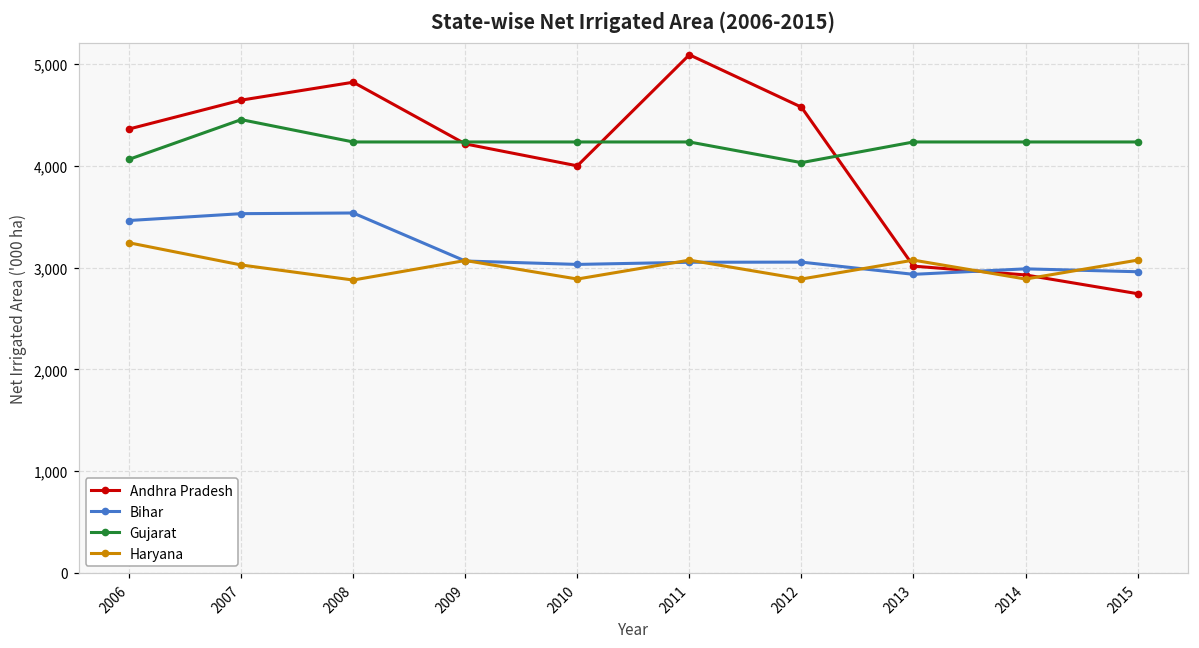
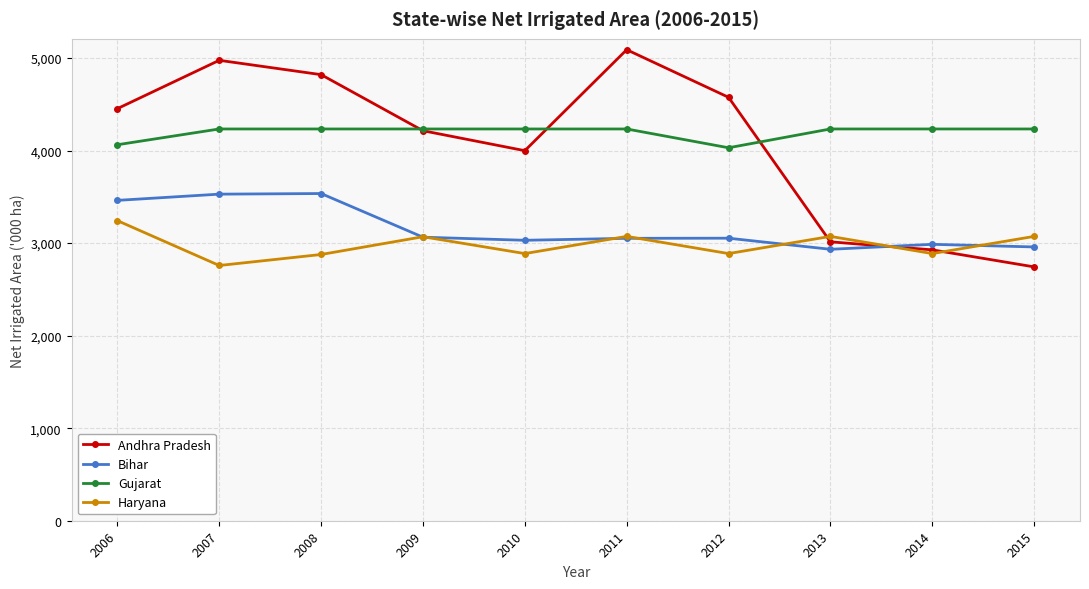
  {
    "Andhra Pradesh": {
-     "2006": "4,400",
-     "2007": "4,600",
+     "2006": "4,500",
+     "2007": "5,000",
      "2008": "4,800",
      "2010": "4,000",
      "2011": "5,100",
      "2012": "4,600",
      "2013": "3,000",
      "2014": "2,900",
      "2015": "2,700"
    },
    "Bihar": {
      "2006": "3,500",
      "2007": "3,500",
      "2008": "3,500",
      "2010": "3,000",
      "2012": "3,100",
      "2013": "2,900",
      "2014": "3,000",
      "2015": "3,000"
    },
    "Gujarat": {
      "2006": "4,100",
-     "2007": "4,500",
+     "2007": "4,200",
      "2008": "4,200",
      "2010": "4,200",
      "2011": "4,200",
      "2012": "4,000",
      "2013": "4,200",
      "2014": "4,200",
      "2015": "4,200"
    },
    "Haryana": {
      "2006": "3,200",
-     "2007": "3,000",
+     "2007": "2,800",
      "2008": "2,900",
      "2010": "2,900",
      "2012": "2,900",
      "2013": "3,100",
      "2014": "2,900",
      "2015": "3,100"
    }
  }
